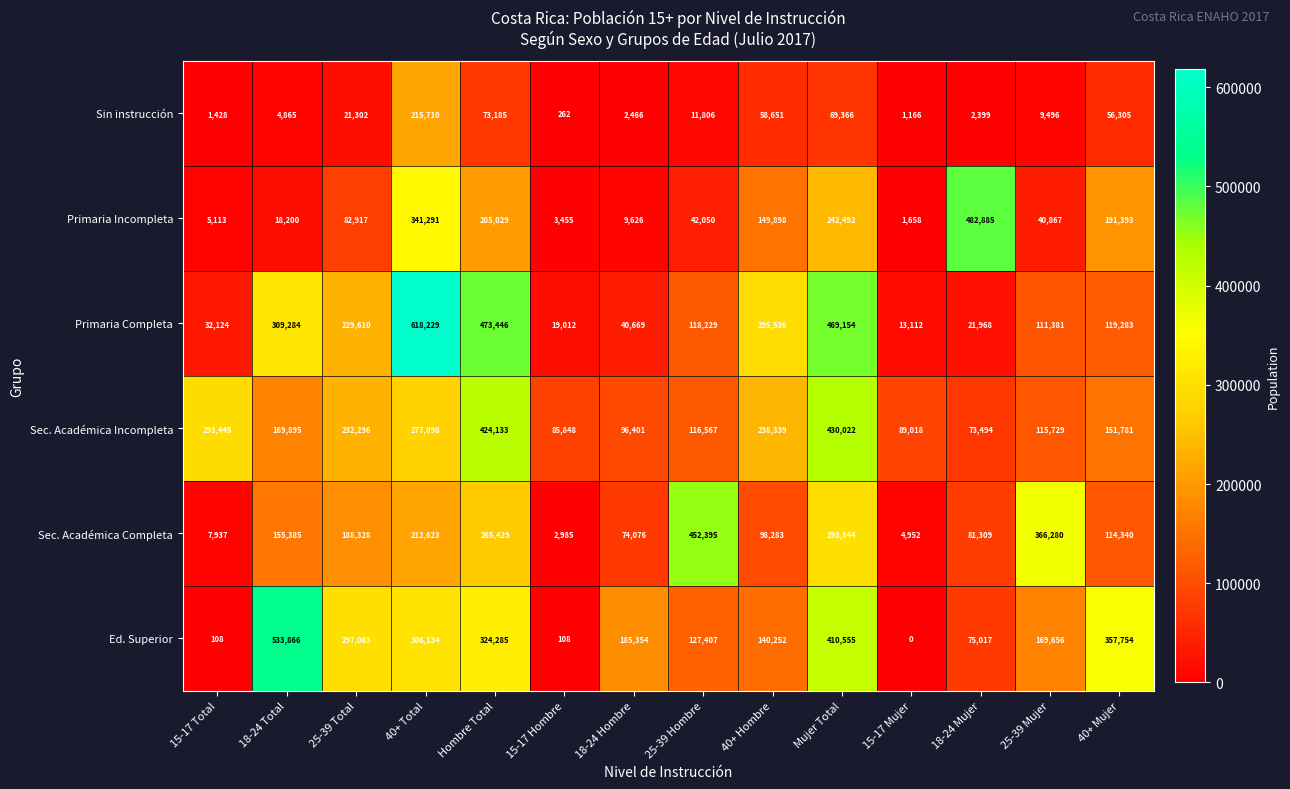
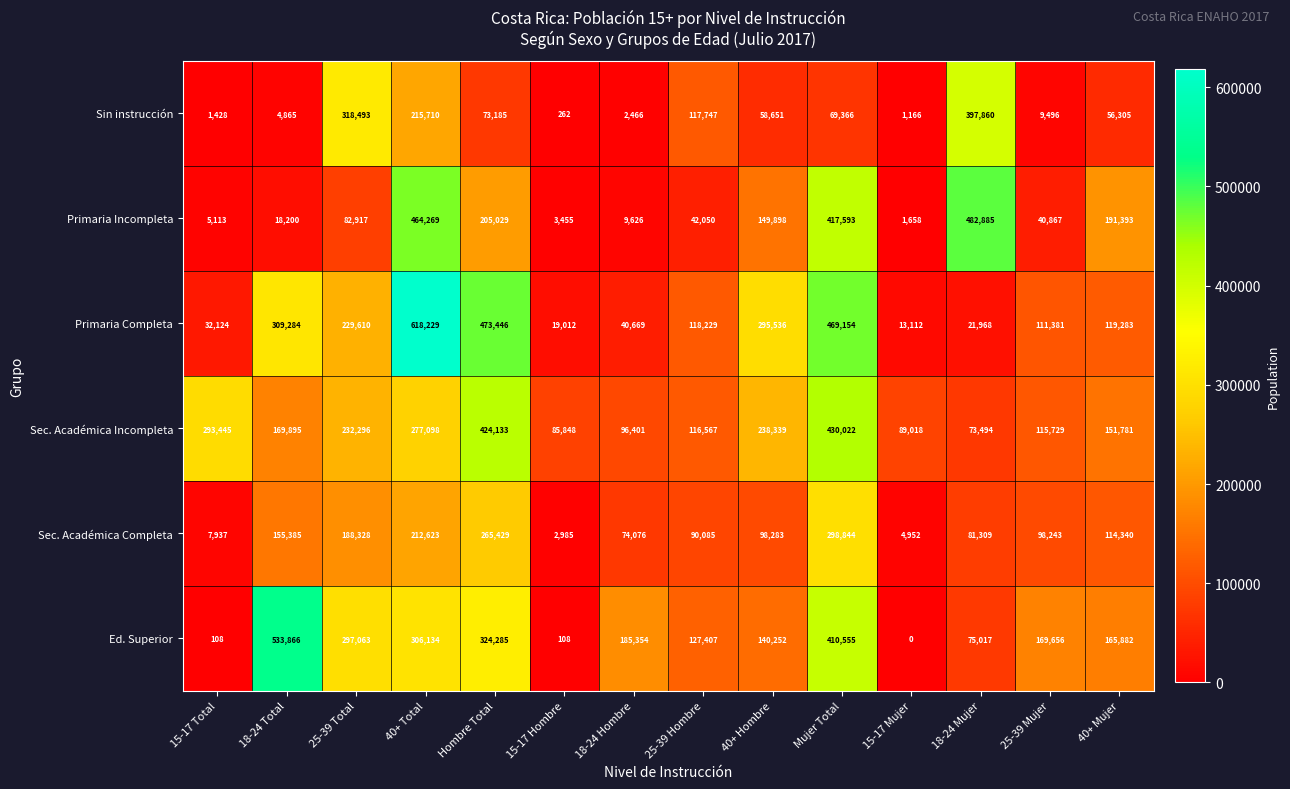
  {
    "Sin instrucción": {
      "15-17 Total": "1,428",
      "18-24 Total": "4,865",
-     "25-39 Total": "21,302",
+     "25-39 Total": "318,493",
      "40+ Total": "215,710",
      "Hombre Total": "73,185",
      "15-17 Hombre": "262",
      "18-24 Hombre": "2,466",
-     "25-39 Hombre": "11,806",
+     "25-39 Hombre": "117,747",
      "40+ Hombre": "58,651",
      "Mujer Total": "69,366",
      "15-17 Mujer": "1,166",
-     "18-24 Mujer": "2,399",
+     "18-24 Mujer": "397,860",
      "25-39 Mujer": "9,496",
      "40+ Mujer": "56,305"
    },
    "Primaria Incompleta": {
      "15-17 Total": "5,113",
      "18-24 Total": "18,200",
      "25-39 Total": "82,917",
-     "40+ Total": "341,291",
+     "40+ Total": "464,269",
      "Hombre Total": "205,029",
      "15-17 Hombre": "3,455",
      "18-24 Hombre": "9,626",
      "25-39 Hombre": "42,050",
      "40+ Hombre": "149,898",
-     "Mujer Total": "242,492",
+     "Mujer Total": "417,593",
      "15-17 Mujer": "1,658",
      "18-24 Mujer": "482,885",
      "25-39 Mujer": "40,867",
      "40+ Mujer": "191,393"
    },
    "Primaria Completa": {
      "15-17 Total": "32,124",
      "18-24 Total": "309,284",
      "25-39 Total": "229,610",
      "40+ Total": "618,229",
      "Hombre Total": "473,446",
      "15-17 Hombre": "19,012",
      "18-24 Hombre": "40,669",
      "25-39 Hombre": "118,229",
      "40+ Hombre": "295,536",
      "Mujer Total": "469,154",
      "15-17 Mujer": "13,112",
      "18-24 Mujer": "21,968",
      "25-39 Mujer": "111,381",
      "40+ Mujer": "119,283"
    },
    "Sec. Académica Incompleta": {
      "15-17 Total": "293,445",
      "18-24 Total": "169,895",
      "25-39 Total": "232,296",
      "40+ Total": "277,098",
      "Hombre Total": "424,133",
      "15-17 Hombre": "85,848",
      "18-24 Hombre": "96,401",
      "25-39 Hombre": "116,567",
      "40+ Hombre": "238,339",
      "Mujer Total": "430,022",
      "15-17 Mujer": "89,018",
      "18-24 Mujer": "73,494",
      "25-39 Mujer": "115,729",
      "40+ Mujer": "151,781"
    },
    "Sec. Académica Completa": {
      "15-17 Total": "7,937",
      "18-24 Total": "155,385",
      "25-39 Total": "188,328",
      "40+ Total": "212,623",
      "Hombre Total": "265,429",
      "15-17 Hombre": "2,985",
      "18-24 Hombre": "74,076",
-     "25-39 Hombre": "452,395",
+     "25-39 Hombre": "90,085",
      "40+ Hombre": "98,283",
      "Mujer Total": "298,844",
      "15-17 Mujer": "4,952",
      "18-24 Mujer": "81,309",
-     "25-39 Mujer": "366,280",
+     "25-39 Mujer": "98,243",
      "40+ Mujer": "114,340"
    },
    "Ed. Superior": {
      "15-17 Total": "108",
      "18-24 Total": "533,866",
      "25-39 Total": "297,063",
      "40+ Total": "306,134",
      "Hombre Total": "324,285",
      "15-17 Hombre": "108",
      "18-24 Hombre": "185,354",
      "25-39 Hombre": "127,407",
      "40+ Hombre": "140,252",
      "Mujer Total": "410,555",
      "15-17 Mujer": "0",
      "18-24 Mujer": "75,017",
      "25-39 Mujer": "169,656",
-     "40+ Mujer": "357,754"
+     "40+ Mujer": "165,882"
    }
  }
